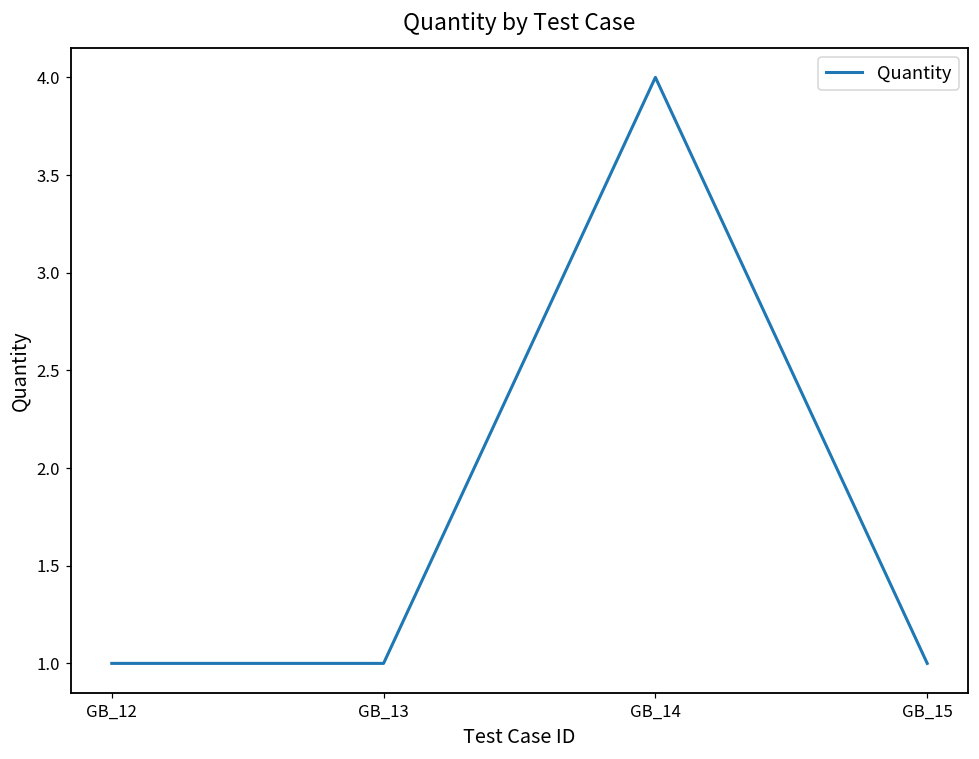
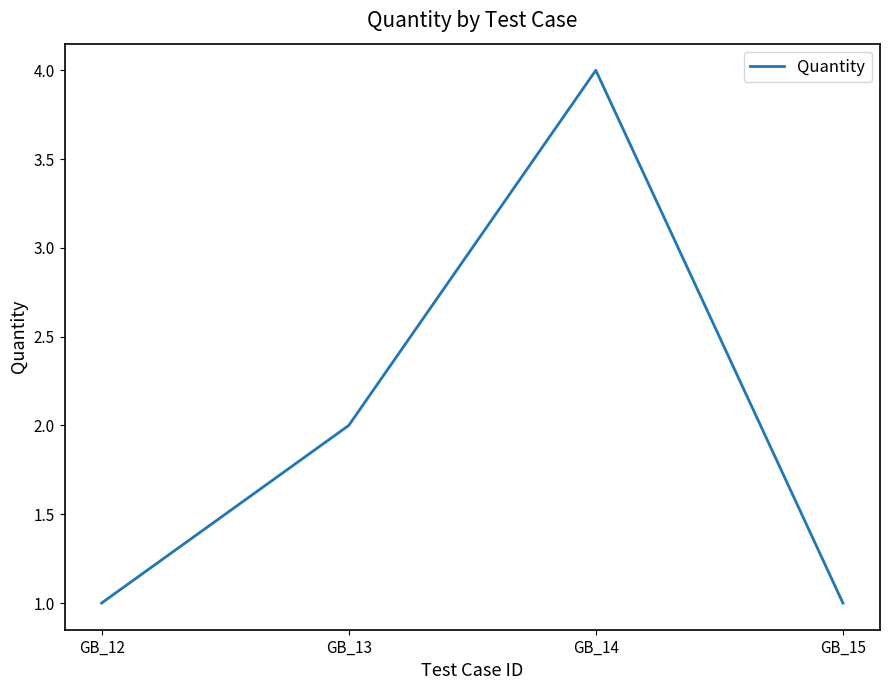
  {
    "GB_12": 1,
-   "GB_13": 1,
+   "GB_13": 2,
    "GB_14": 4,
    "GB_15": 1
  }
